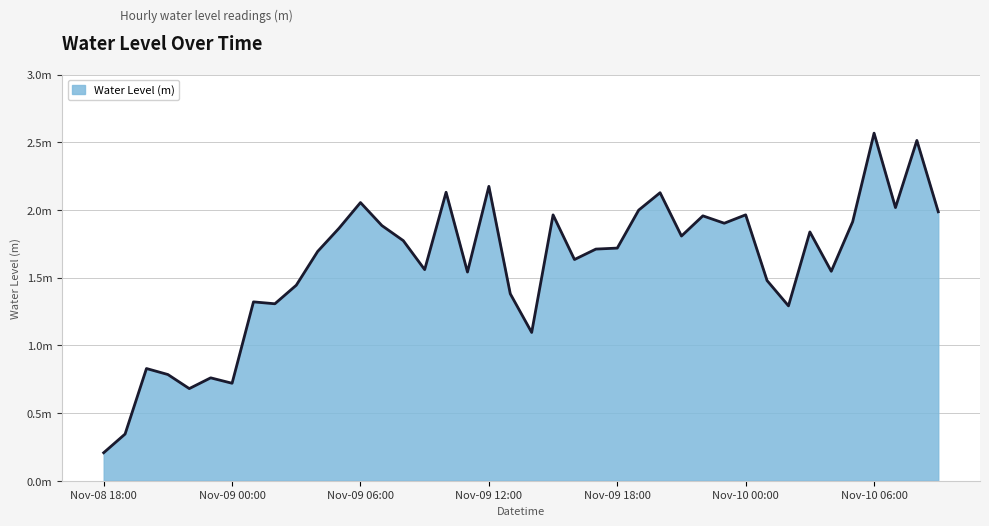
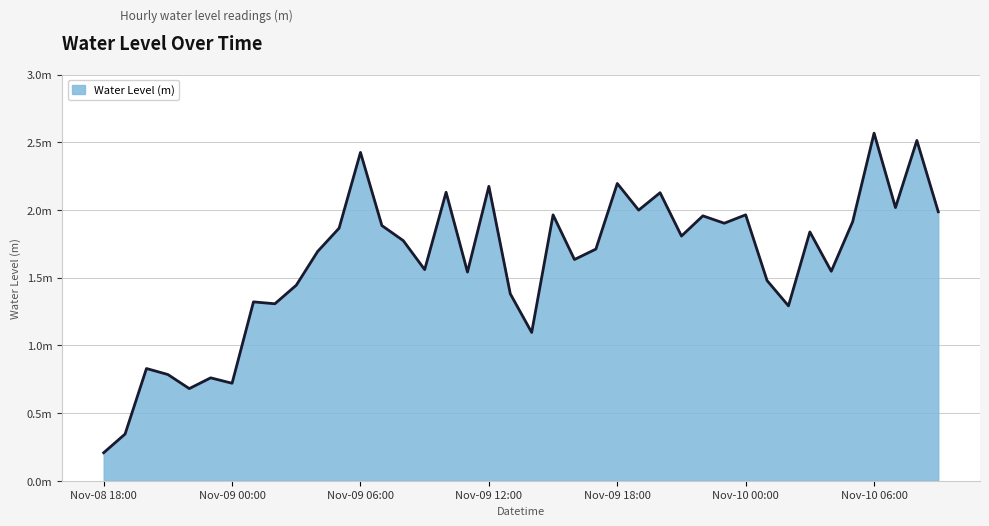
  {
    "Nov-08 18:00": "0.21m",
    "Nov-09 00:00": "0.72m",
-   "Nov-09 06:00": "2.05m",
+   "Nov-09 06:00": "2.42m",
    "Nov-09 12:00": "2.17m",
-   "Nov-09 18:00": "1.72m",
+   "Nov-09 18:00": "2.20m",
    "Nov-10 00:00": "1.96m",
    "Nov-10 06:00": "2.57m"
  }
